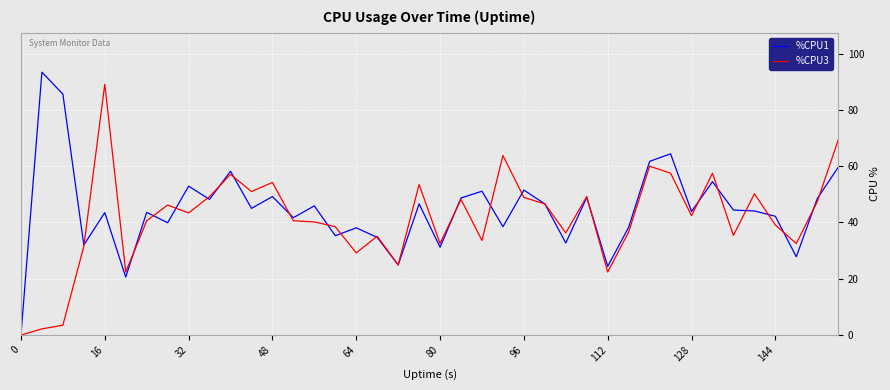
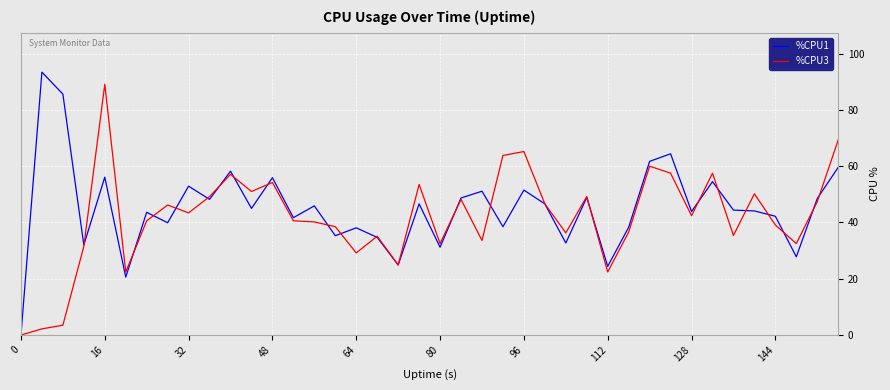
  {
    "%CPU1": {
-     "16": 44,
+     "16": 56,
      "32": 53,
-     "48": 49,
+     "48": 56,
      "64": 38,
      "80": 31,
      "96": 52,
      "112": 24,
      "128": 44,
      "144": 42
    },
    "%CPU3": {
      "16": 89,
      "32": 43,
      "48": 54,
      "64": 29,
      "80": 33,
-     "96": 49,
+     "96": 65,
      "112": 22,
      "128": 42,
      "144": 39
    }
  }
